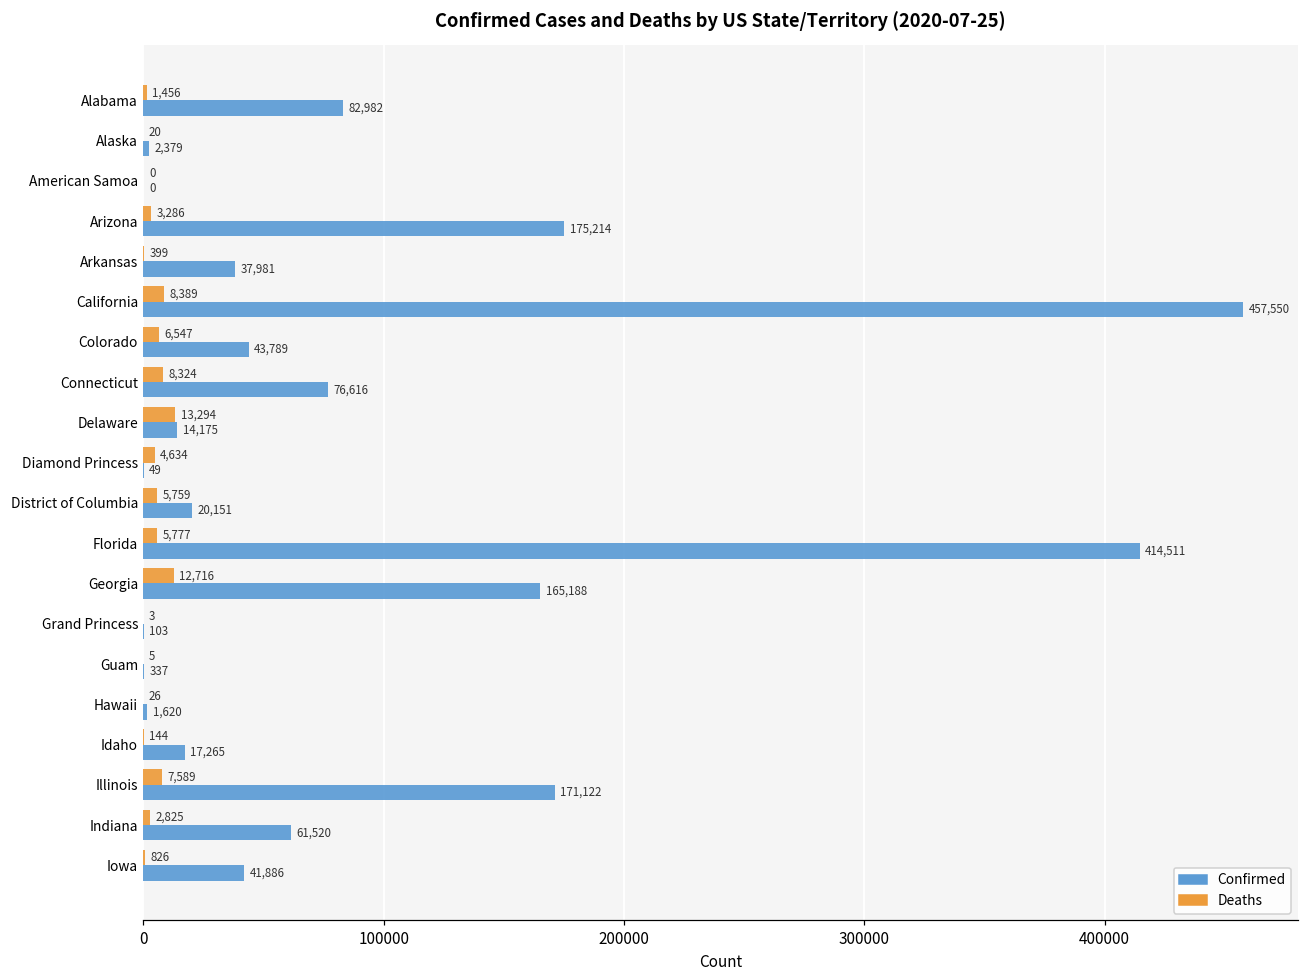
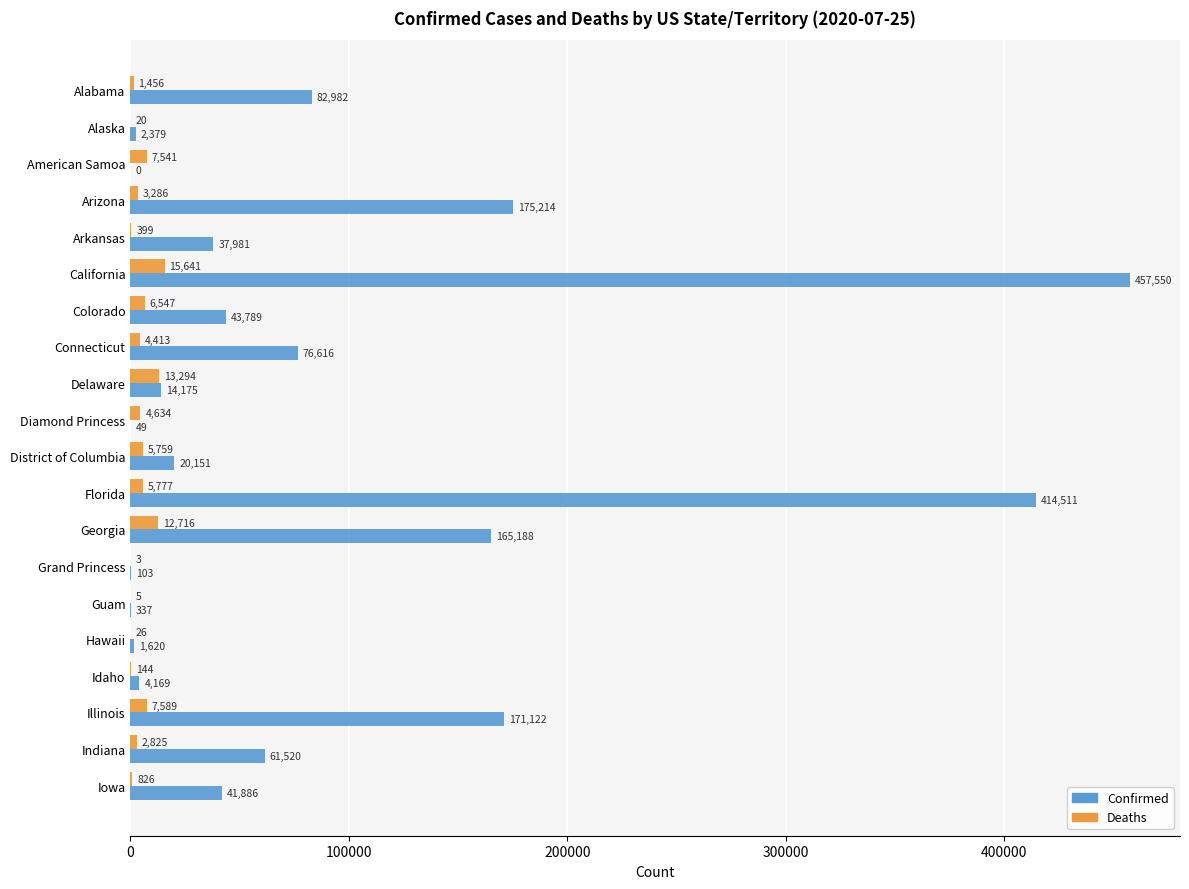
  {
    "Confirmed": {
      "Alabama": "82,982",
      "Alaska": "2,379",
      "American Samoa": "0",
      "Arizona": "175,214",
      "Arkansas": "37,981",
      "California": "457,550",
      "Colorado": "43,789",
      "Connecticut": "76,616",
      "Delaware": "14,175",
      "Diamond Princess": "49",
      "District of Columbia": "20,151",
      "Florida": "414,511",
      "Georgia": "165,188",
      "Grand Princess": "103",
      "Guam": "337",
      "Hawaii": "1,620",
-     "Idaho": "17,265",
+     "Idaho": "4,169",
      "Illinois": "171,122",
      "Indiana": "61,520",
      "Iowa": "41,886"
    },
    "Deaths": {
      "Alabama": "1,456",
      "Alaska": "20",
-     "American Samoa": "0",
+     "American Samoa": "7,541",
      "Arizona": "3,286",
      "Arkansas": "399",
-     "California": "8,389",
+     "California": "15,641",
      "Colorado": "6,547",
-     "Connecticut": "8,324",
+     "Connecticut": "4,413",
      "Delaware": "13,294",
      "Diamond Princess": "4,634",
      "District of Columbia": "5,759",
      "Florida": "5,777",
      "Georgia": "12,716",
      "Grand Princess": "3",
      "Guam": "5",
      "Hawaii": "26",
      "Idaho": "144",
      "Illinois": "7,589",
      "Indiana": "2,825",
      "Iowa": "826"
    }
  }
